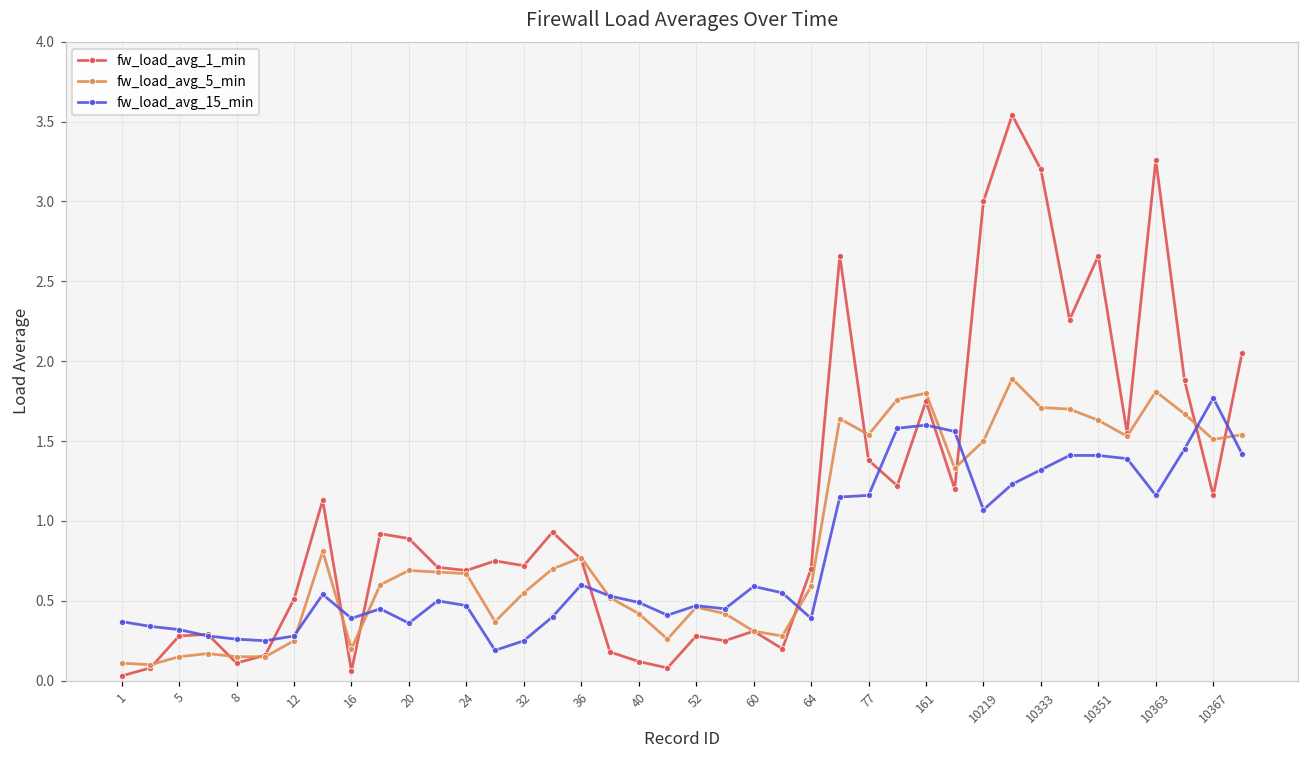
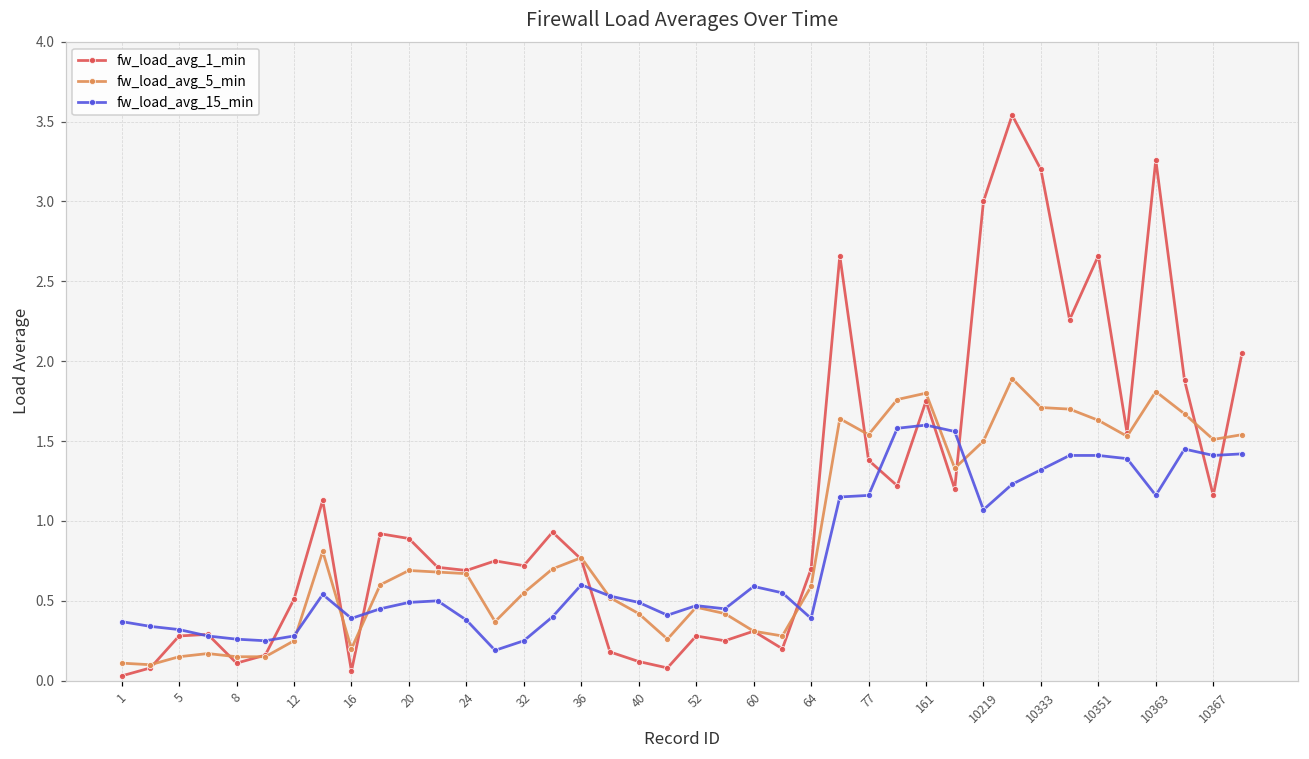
  {
    "fw_load_avg_15_min": {
      "8": 0.26,
      "12": 0.28,
      "16": 0.39,
-     "20": 0.36,
-     "24": 0.47,
+     "20": 0.49,
+     "24": 0.38,
      "32": 0.25,
      "36": 0.60,
      "40": 0.49,
      "60": 0.59,
      "64": 0.39,
      "77": 1.16,
      "161": 1.60,
      "10219": 1.07,
      "10333": 1.32,
      "10351": 1.41,
      "10363": 1.16,
-     "10367": 1.77
+     "10367": 1.41
    }
  }
